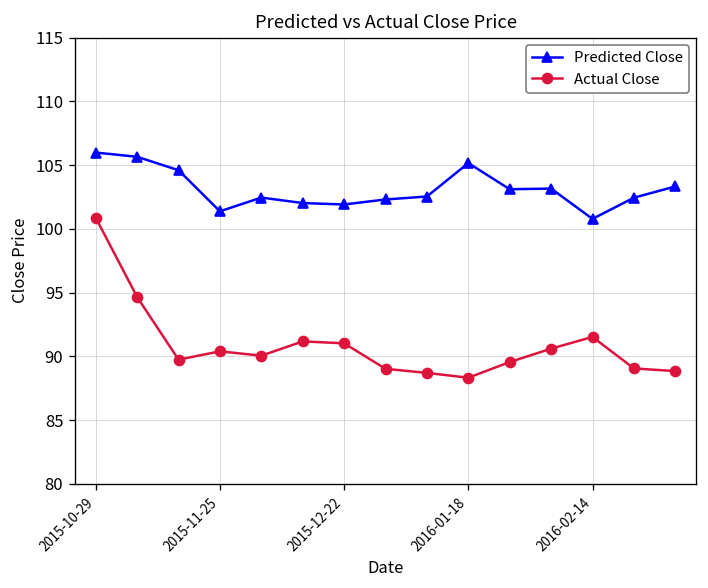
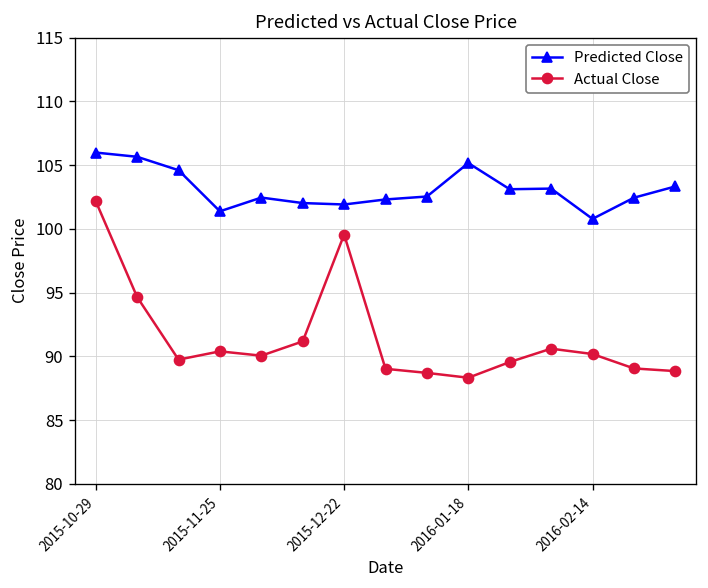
  {
    "Predicted Close": {
      "2015-10-29": 106.0,
      "2015-11-25": 101.4,
      "2015-12-22": 101.9,
      "2016-01-18": 105.2,
      "2016-02-14": 100.8
    },
    "Actual Close": {
-     "2015-10-29": 100.9,
+     "2015-10-29": 102.2,
      "2015-11-25": 90.4,
-     "2015-12-22": 91.0,
+     "2015-12-22": 99.6,
      "2016-01-18": 88.3,
-     "2016-02-14": 91.5
+     "2016-02-14": 90.2
    }
  }
